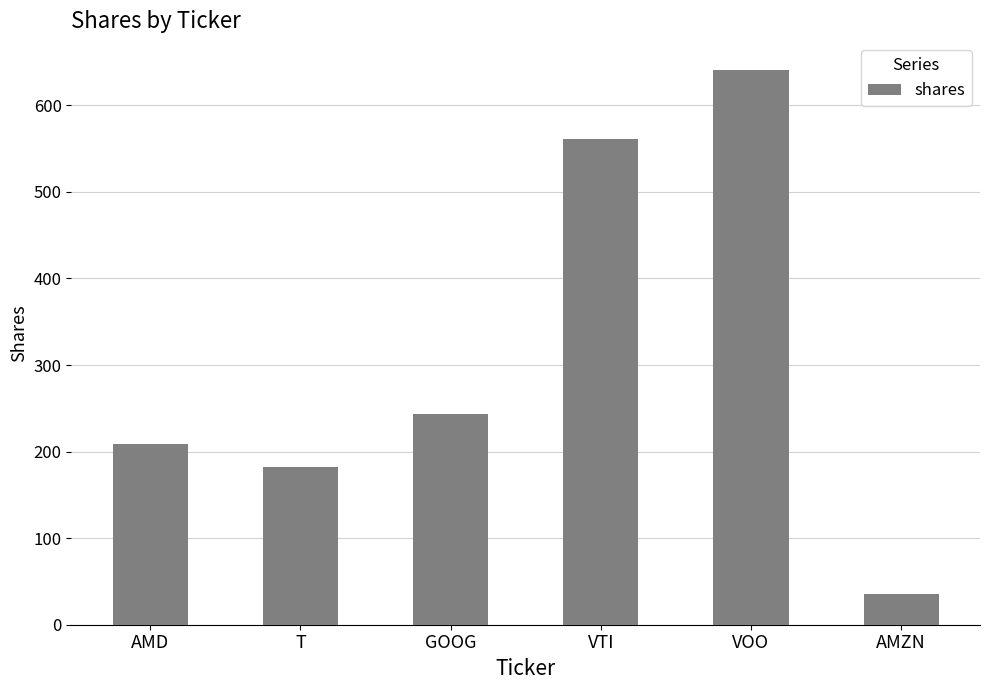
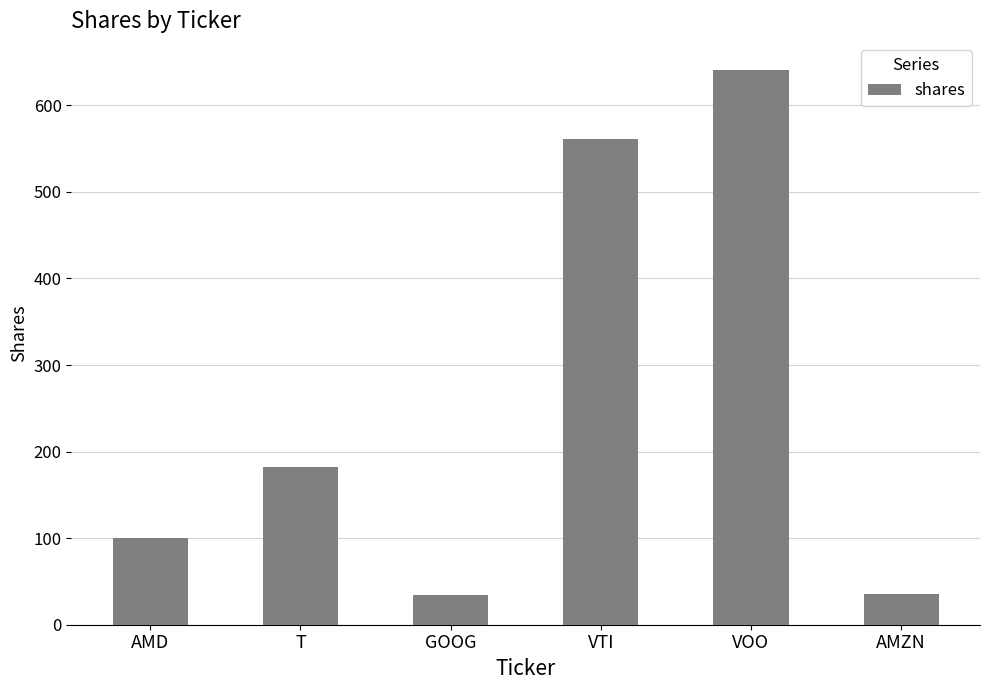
  {
-   "AMD": 210,
+   "AMD": 100,
    "T": 180,
-   "GOOG": 240,
+   "GOOG": 30,
    "VTI": 560,
    "VOO": 640,
    "AMZN": 40
  }
